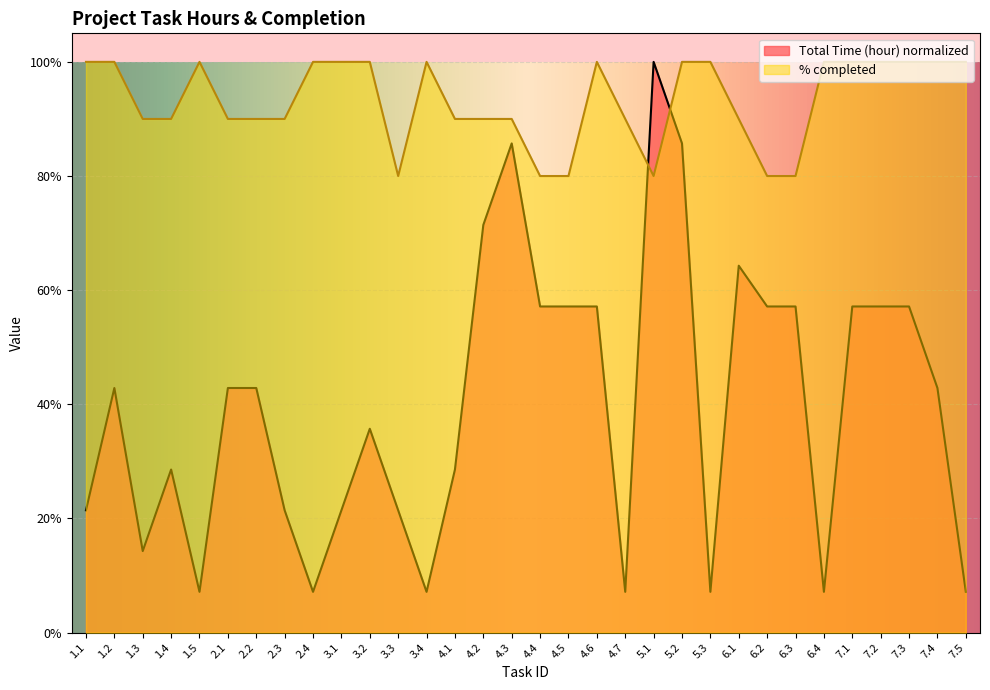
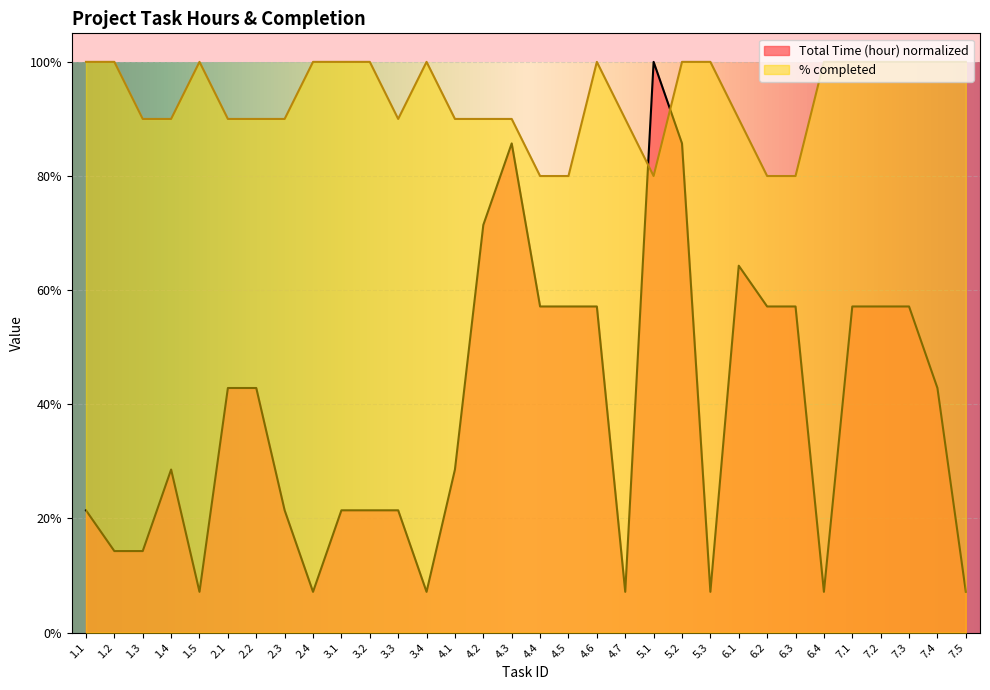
  {
    "Total Time (hour) normalized": {
      "1.1": "21%",
-     "1.2": "43%",
+     "1.2": "14%",
      "1.3": "14%",
      "1.4": "29%",
      "1.5": "7%",
      "2.1": "43%",
      "2.2": "43%",
      "2.3": "21%",
      "2.4": "7%",
      "3.1": "21%",
-     "3.2": "36%",
+     "3.2": "21%",
      "3.3": "21%",
      "3.4": "7%",
      "4.1": "29%",
      "4.2": "71%",
      "4.3": "86%",
      "4.4": "57%",
      "4.5": "57%",
      "4.6": "57%",
      "4.7": "7%",
      "5.1": "100%",
      "5.2": "86%",
      "5.3": "7%",
      "6.1": "64%",
      "6.2": "57%",
      "6.3": "57%",
      "6.4": "7%",
      "7.1": "57%",
      "7.2": "57%",
      "7.3": "57%",
      "7.4": "43%",
      "7.5": "7%"
    },
    "% completed": {
      "1.1": "100%",
      "1.2": "100%",
      "1.3": "90%",
      "1.4": "90%",
      "1.5": "100%",
      "2.1": "90%",
      "2.2": "90%",
      "2.3": "90%",
      "2.4": "100%",
      "3.1": "100%",
      "3.2": "100%",
-     "3.3": "80%",
+     "3.3": "90%",
      "3.4": "100%",
      "4.1": "90%",
      "4.2": "90%",
      "4.3": "90%",
      "4.4": "80%",
      "4.5": "80%",
      "4.6": "100%",
      "4.7": "90%",
      "5.1": "80%",
      "5.2": "100%",
      "5.3": "100%",
      "6.1": "90%",
      "6.2": "80%",
      "6.3": "80%"
    }
  }
